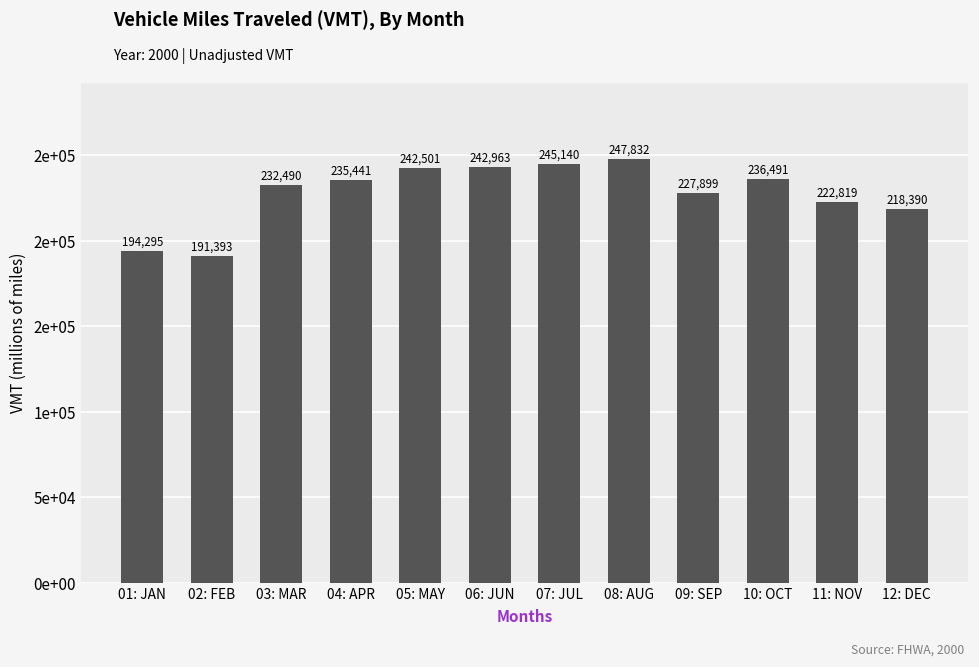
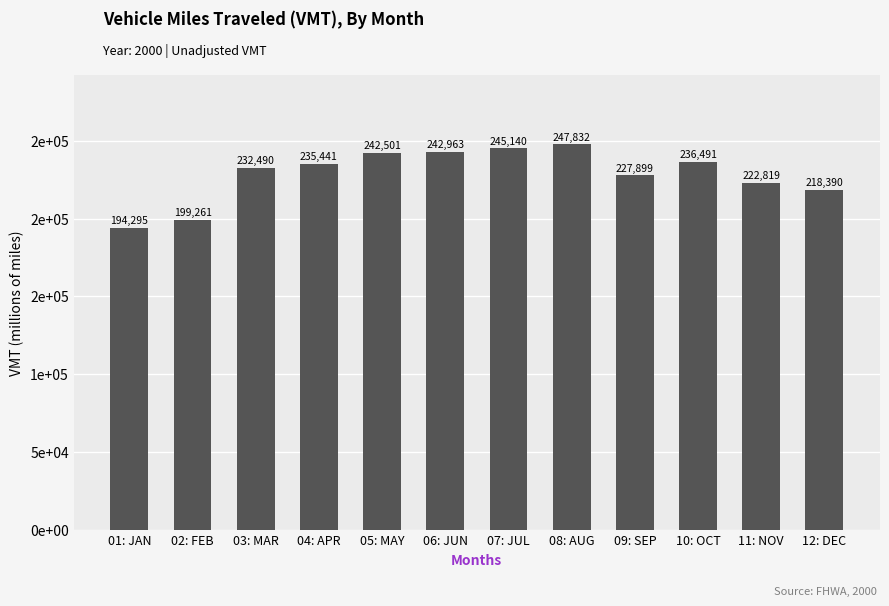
  {
    "01: JAN": "194,295",
-   "02: FEB": "191,393",
+   "02: FEB": "199,261",
    "03: MAR": "232,490",
    "04: APR": "235,441",
    "05: MAY": "242,501",
    "06: JUN": "242,963",
    "07: JUL": "245,140",
    "08: AUG": "247,832",
    "09: SEP": "227,899",
    "10: OCT": "236,491",
    "11: NOV": "222,819",
    "12: DEC": "218,390"
  }
